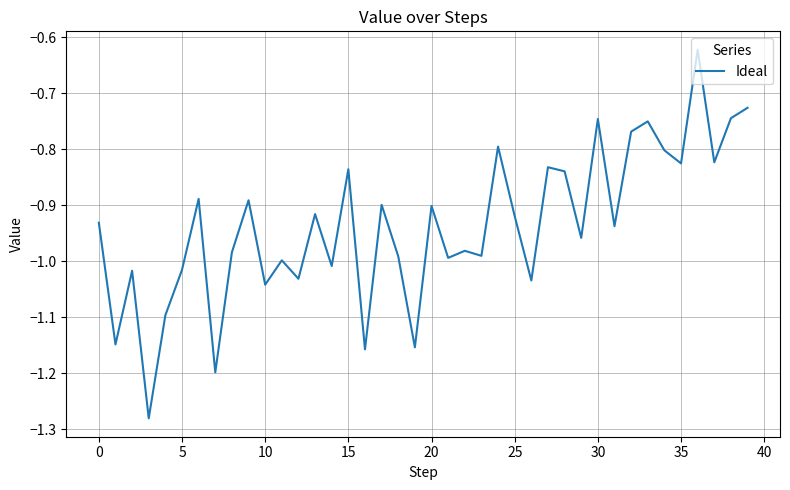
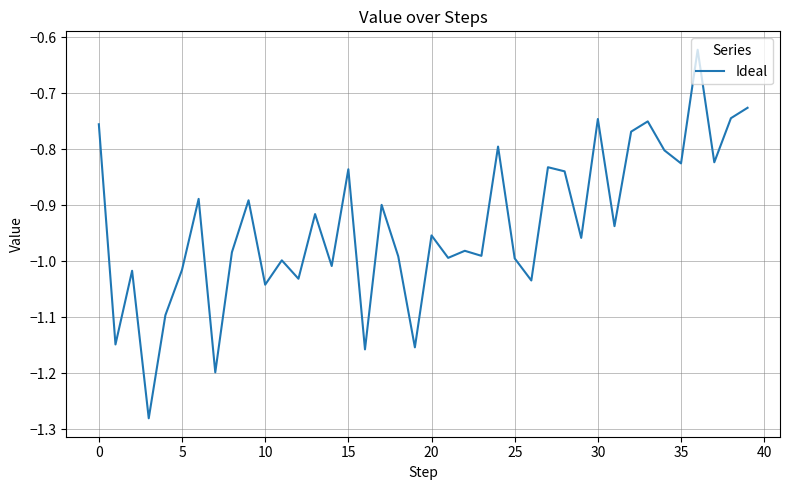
  {
-   "0": -0.93,
+   "0": -0.76,
    "5": -1.01,
    "10": -1.04,
    "15": -0.84,
-   "20": -0.90,
-   "25": -0.92,
+   "20": -0.95,
+   "25": -0.99,
    "30": -0.75,
    "35": -0.82
  }
